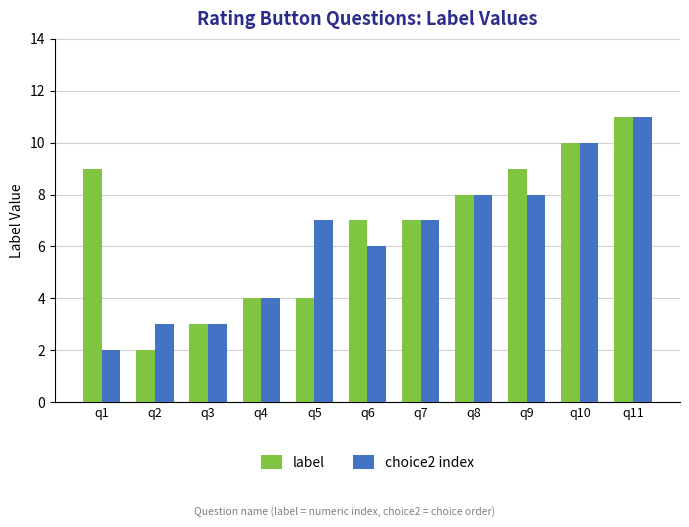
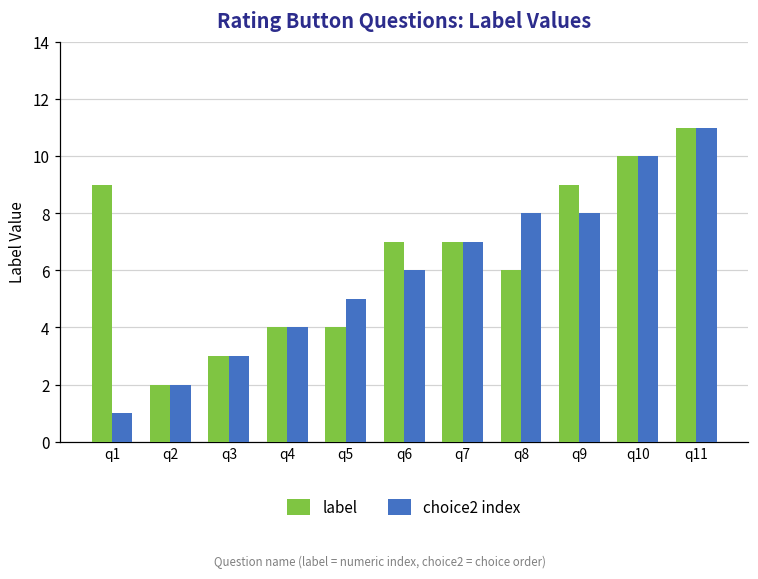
  {
    "label": {
      "q1": 9,
      "q2": 2,
      "q3": 3,
      "q4": 4,
      "q5": 4,
      "q6": 7,
      "q7": 7,
-     "q8": 8,
+     "q8": 6,
      "q9": 9,
      "q10": 10,
      "q11": 11
    },
    "choice2 index": {
-     "q1": 2,
-     "q2": 3,
+     "q1": 1,
+     "q2": 2,
      "q3": 3,
      "q4": 4,
-     "q5": 7,
+     "q5": 5,
      "q6": 6,
      "q7": 7,
      "q8": 8,
      "q9": 8,
      "q10": 10,
      "q11": 11
    }
  }
